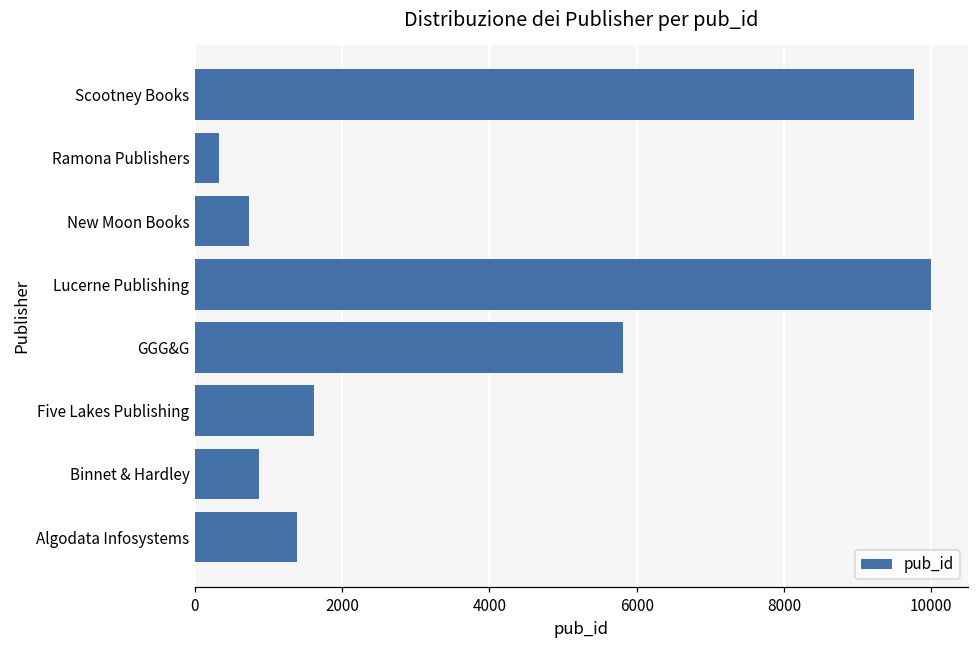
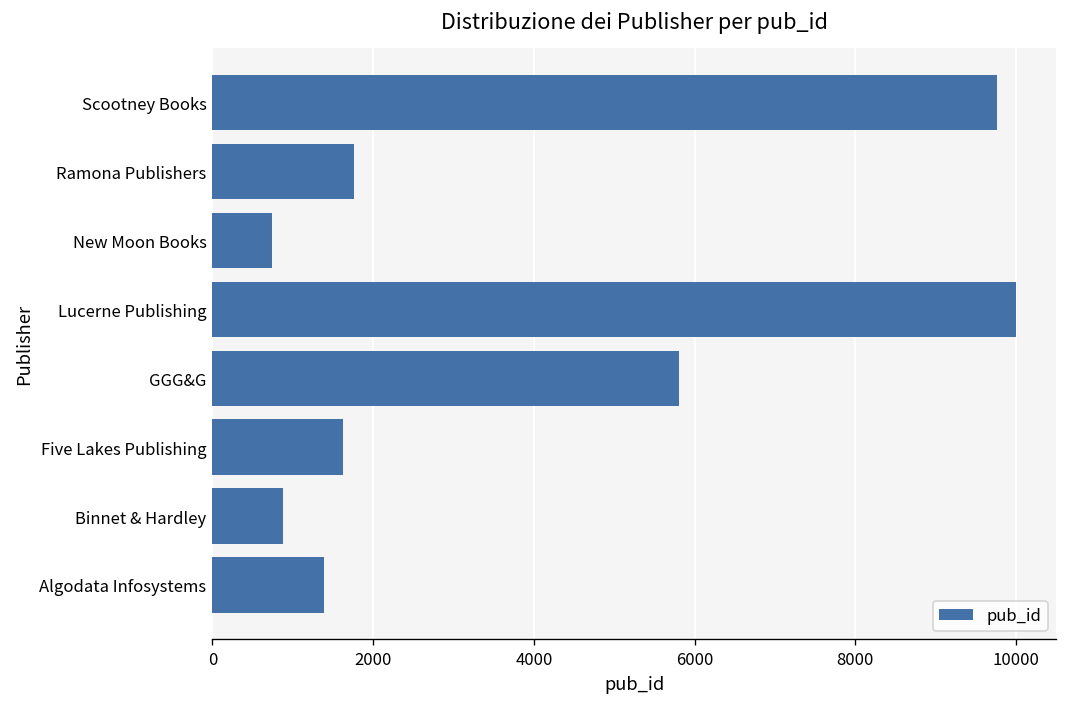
  {
    "Scootney Books": 9800,
-   "Ramona Publishers": 300,
+   "Ramona Publishers": 1800,
    "New Moon Books": 700,
    "Lucerne Publishing": 10000,
    "GGG&G": 5800,
    "Five Lakes Publishing": 1600,
    "Binnet & Hardley": 900,
    "Algodata Infosystems": 1400
  }
